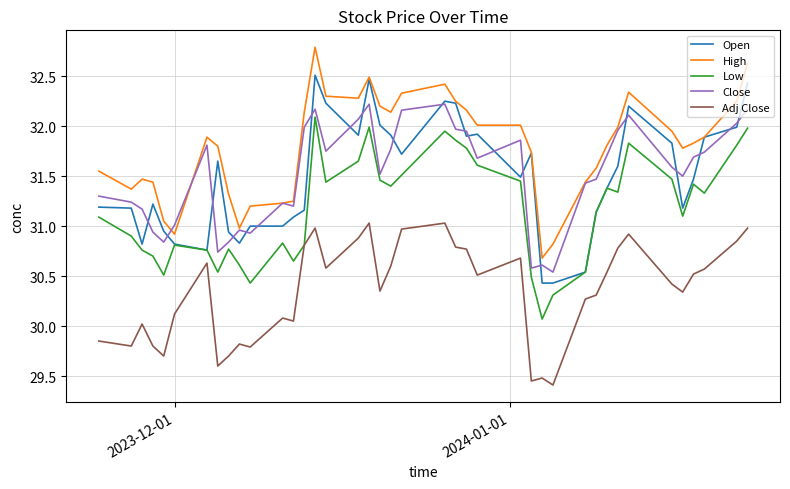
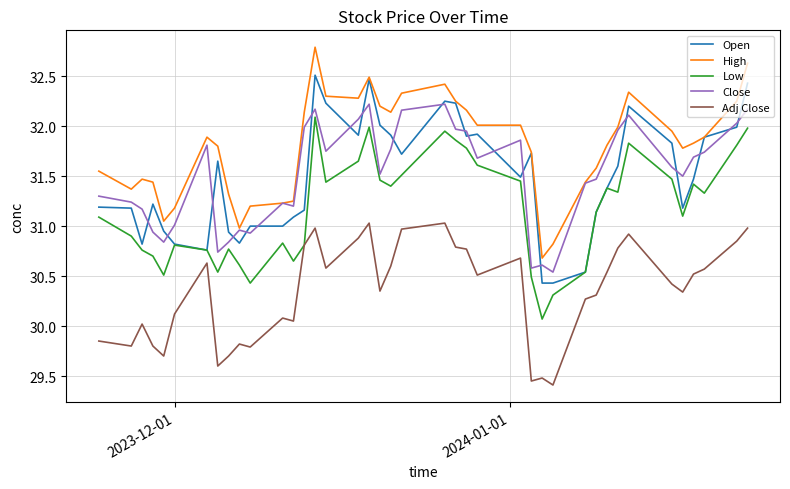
  {
    "High": {
-     "2023-12-01": 30.9
+     "2023-12-01": 31.2
    },
    "Close": {
      "2023-12-01": 31.0
    },
    "Adj Close": {
      "2023-12-01": 30.1
    }
  }
